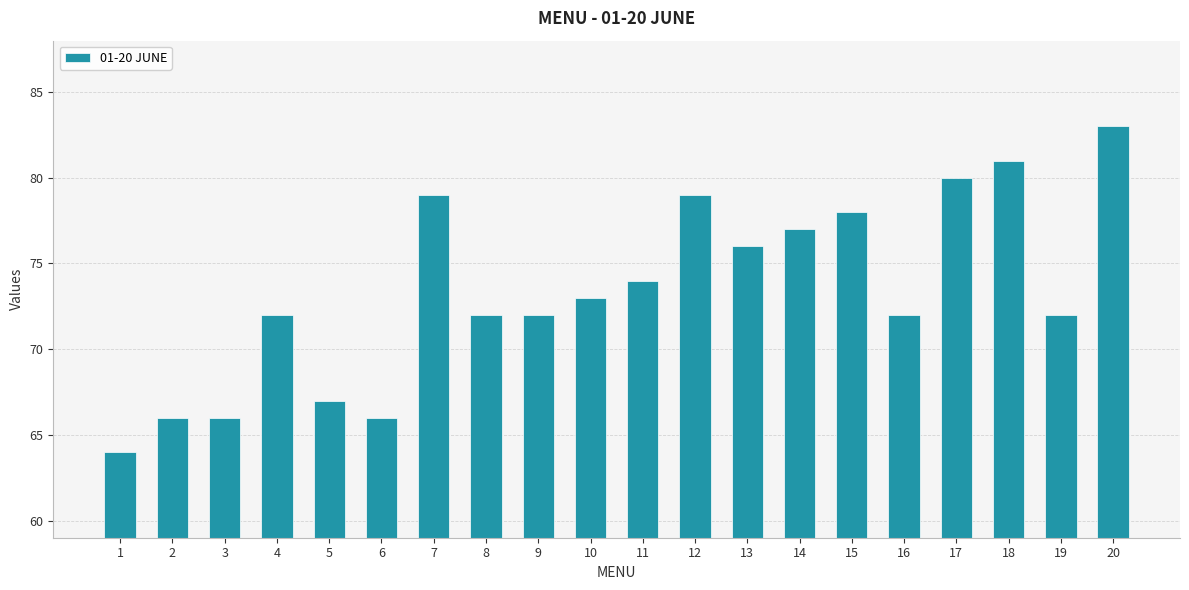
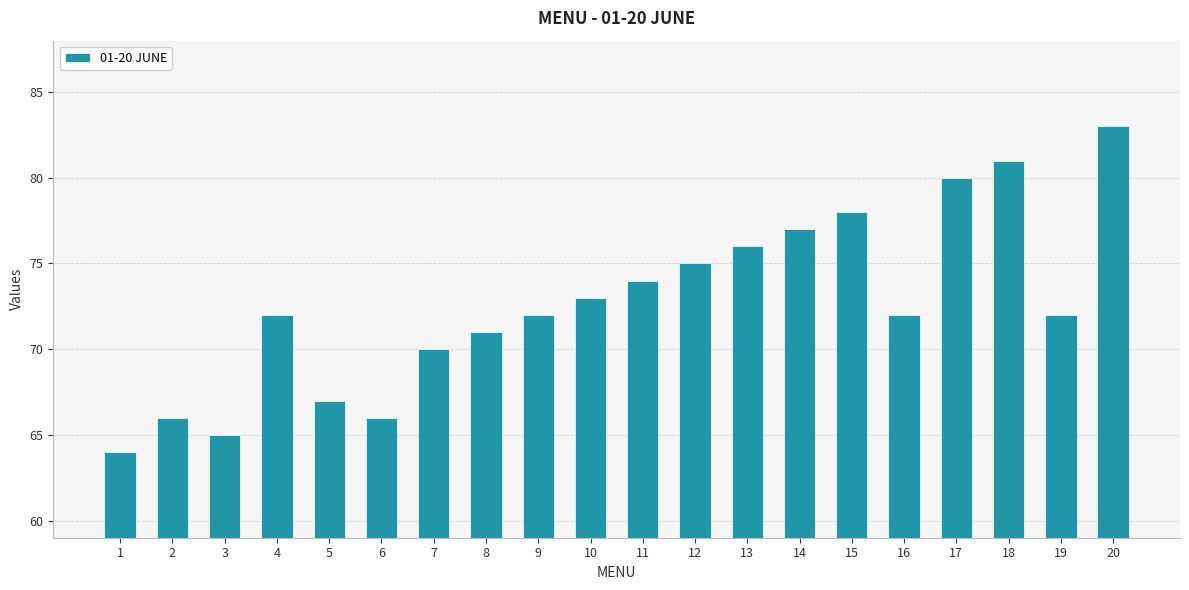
  {
    "1": 64,
    "2": 66,
-   "3": 66,
+   "3": 65,
    "4": 72,
    "5": 67,
    "6": 66,
-   "7": 79,
-   "8": 72,
+   "7": 70,
+   "8": 71,
    "9": 72,
    "10": 73,
    "11": 74,
-   "12": 79,
+   "12": 75,
    "13": 76,
    "14": 77,
    "15": 78,
    "16": 72,
    "17": 80,
    "18": 81,
    "19": 72,
    "20": 83
  }
